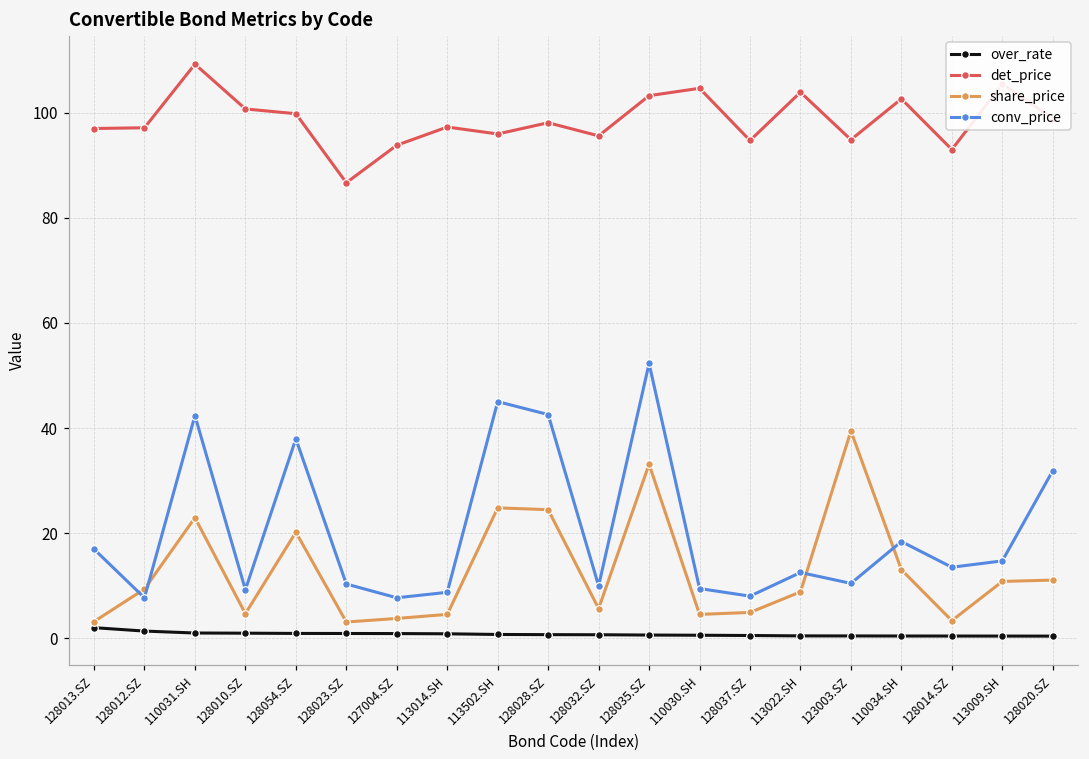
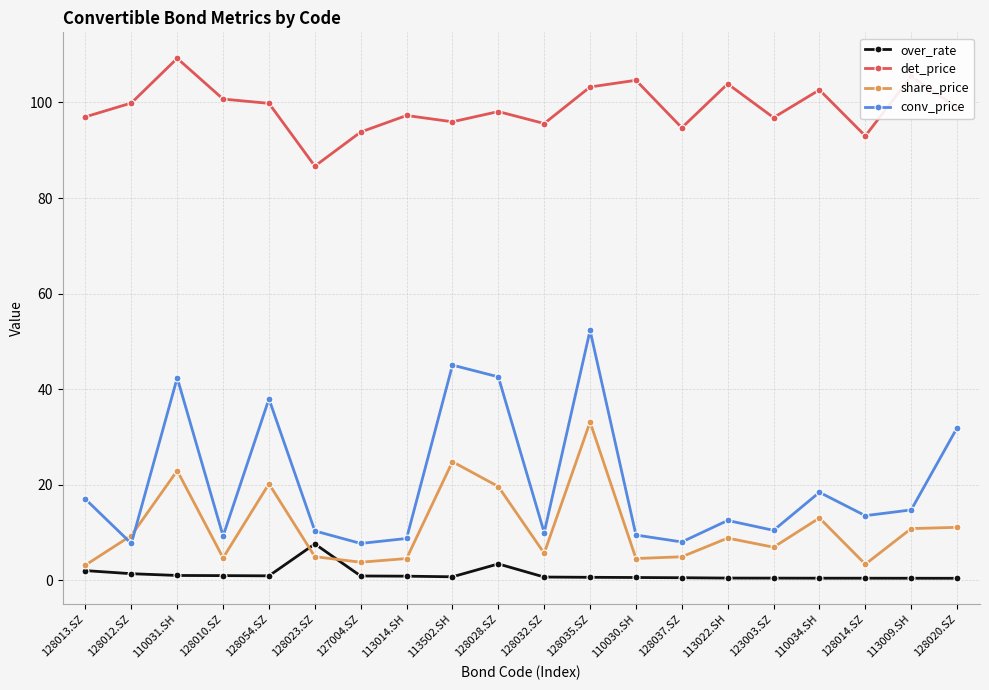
  {
    "over_rate": {
      "128013.SZ": 2,
      "128012.SZ": 1,
      "110031.SH": 1,
      "128010.SZ": 1,
      "128054.SZ": 1,
-     "128023.SZ": 1,
+     "128023.SZ": 8,
      "127004.SZ": 1,
      "113014.SH": 1,
      "113502.SH": 1,
-     "128028.SZ": 1,
+     "128028.SZ": 3,
      "128032.SZ": 1,
      "128035.SZ": 1,
      "110030.SH": 1,
      "128037.SZ": 1,
      "113022.SH": 0,
      "123003.SZ": 0,
      "110034.SH": 0,
      "128014.SZ": 0,
      "113009.SH": 0,
      "128020.SZ": 0
    },
    "det_price": {
      "128013.SZ": 97,
-     "128012.SZ": 97,
+     "128012.SZ": 100,
      "110031.SH": 109,
      "128010.SZ": 101,
      "128054.SZ": 100,
      "128023.SZ": 87,
      "127004.SZ": 94,
      "113014.SH": 97,
      "113502.SH": 96,
      "128028.SZ": 98,
      "128032.SZ": 96,
      "128035.SZ": 103,
      "110030.SH": 105,
      "128037.SZ": 95,
      "113022.SH": 104,
-     "123003.SZ": 95,
+     "123003.SZ": 97,
      "110034.SH": 103,
      "128014.SZ": 93
    },
    "share_price": {
      "128013.SZ": 3,
      "128012.SZ": 9,
      "110031.SH": 23,
      "128010.SZ": 5,
      "128054.SZ": 20,
-     "128023.SZ": 3,
+     "128023.SZ": 5,
      "127004.SZ": 4,
      "113014.SH": 5,
      "113502.SH": 25,
-     "128028.SZ": 24,
+     "128028.SZ": 20,
      "128032.SZ": 6,
      "128035.SZ": 33,
      "110030.SH": 5,
      "128037.SZ": 5,
      "113022.SH": 9,
-     "123003.SZ": 39,
+     "123003.SZ": 7,
      "110034.SH": 13,
      "128014.SZ": 3,
      "113009.SH": 11,
      "128020.SZ": 11
    },
    "conv_price": {
      "128013.SZ": 17,
      "128012.SZ": 8,
      "110031.SH": 42,
      "128010.SZ": 9,
      "128054.SZ": 38,
      "128023.SZ": 10,
      "127004.SZ": 8,
      "113014.SH": 9,
      "113502.SH": 45,
      "128028.SZ": 43,
      "128032.SZ": 10,
      "128035.SZ": 52,
      "110030.SH": 9,
      "128037.SZ": 8,
      "113022.SH": 13,
      "123003.SZ": 10,
      "110034.SH": 18,
      "128014.SZ": 14,
      "113009.SH": 15,
      "128020.SZ": 32
    }
  }
